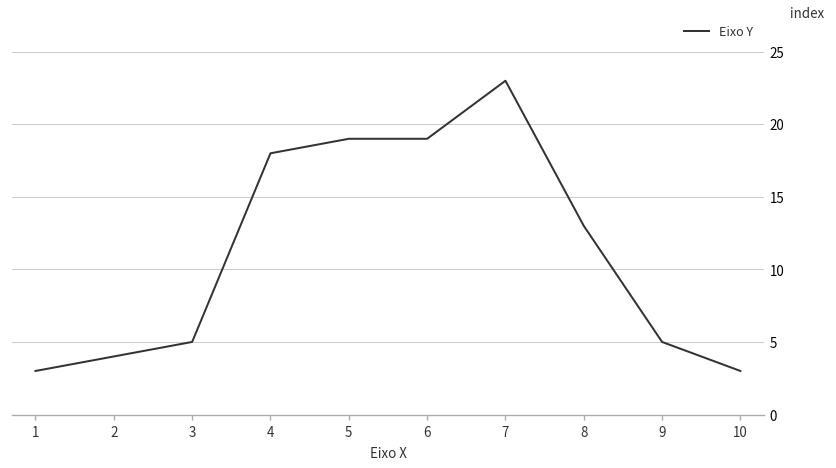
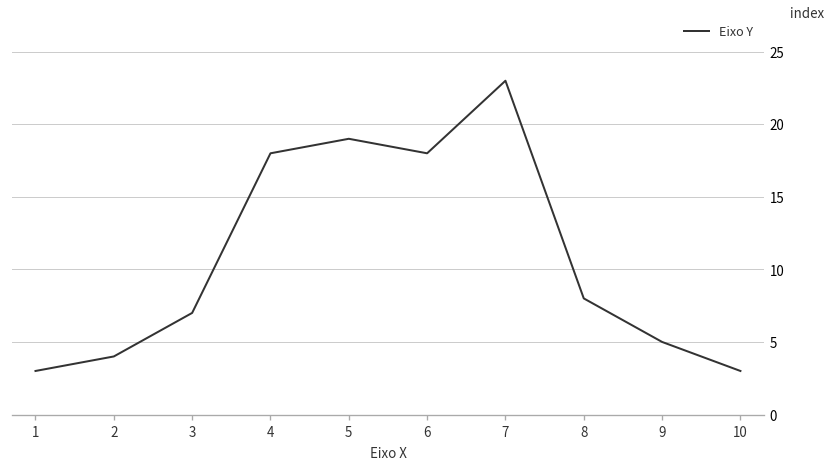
  {
    "1": 3,
    "2": 4,
-   "3": 5,
+   "3": 7,
    "4": 18,
    "5": 19,
-   "6": 19,
+   "6": 18,
    "7": 23,
-   "8": 13,
+   "8": 8,
    "9": 5,
    "10": 3
  }
